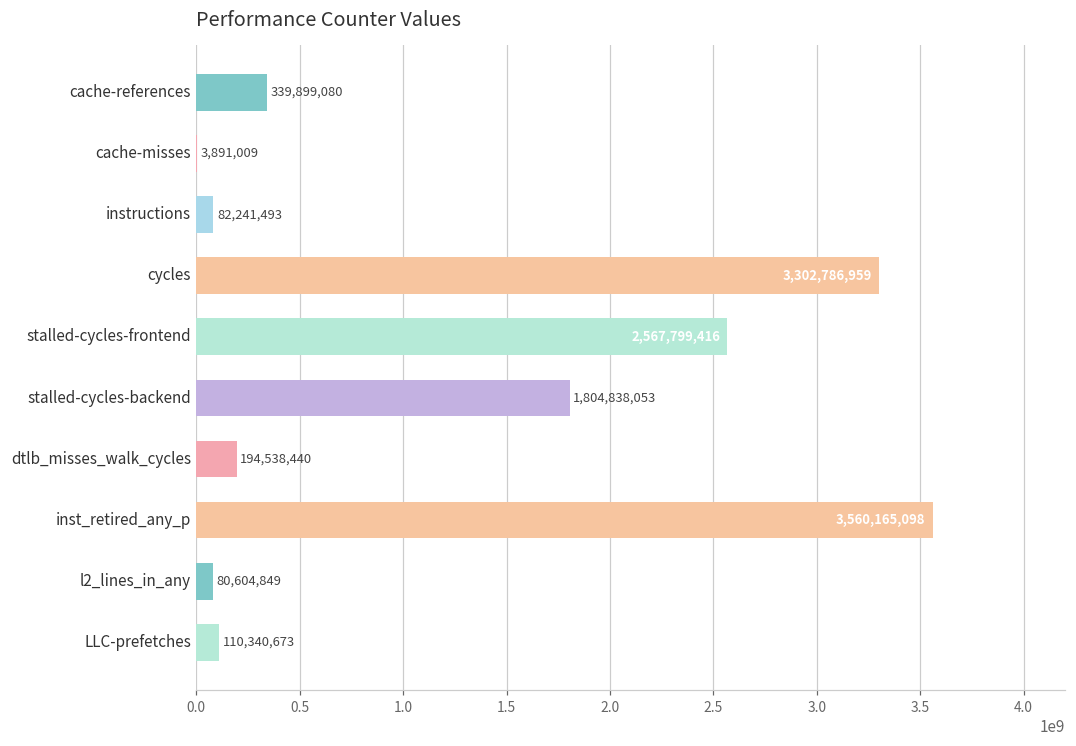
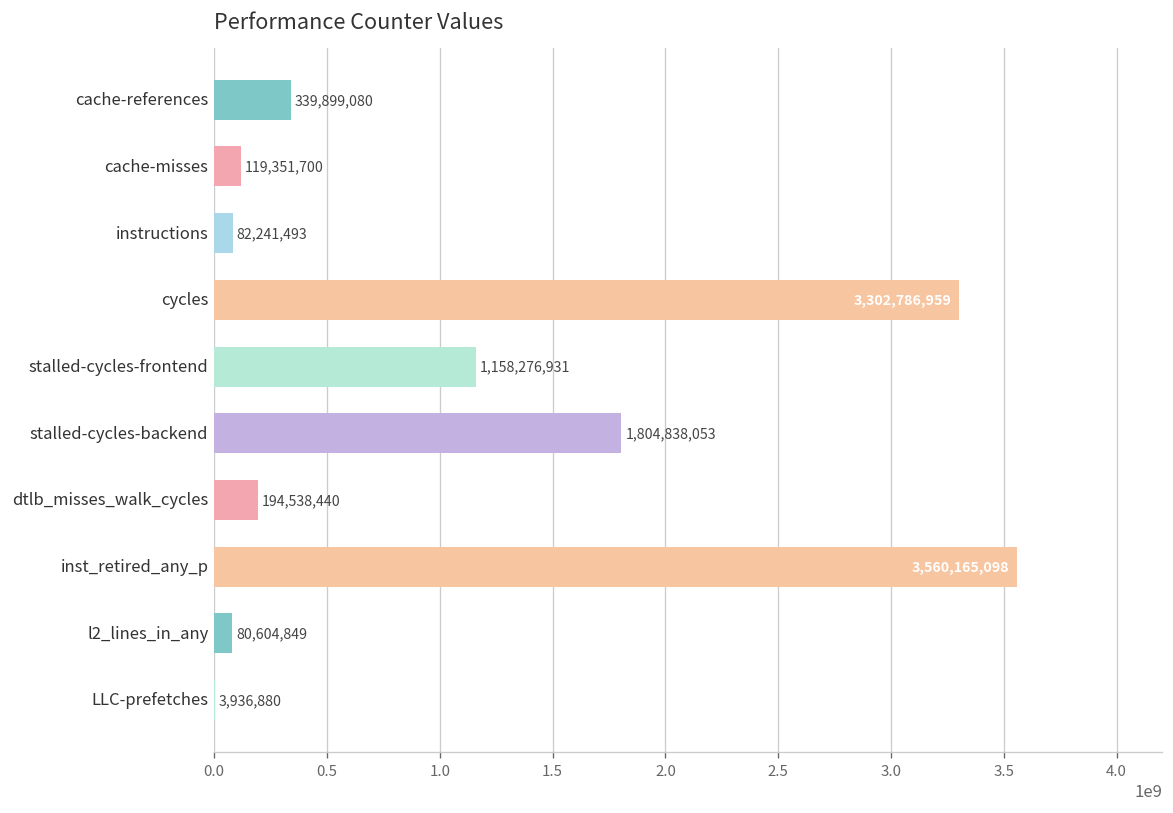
  {
    "cache-references": "339,899,080",
-   "cache-misses": "3,891,009",
+   "cache-misses": "119,351,700",
    "instructions": "82,241,493",
    "cycles": "3,302,786,959",
-   "stalled-cycles-frontend": "2,567,799,416",
+   "stalled-cycles-frontend": "1,158,276,931",
    "stalled-cycles-backend": "1,804,838,053",
    "dtlb_misses_walk_cycles": "194,538,440",
    "inst_retired_any_p": "3,560,165,098",
    "l2_lines_in_any": "80,604,849",
-   "LLC-prefetches": "110,340,673"
+   "LLC-prefetches": "3,936,880"
  }
